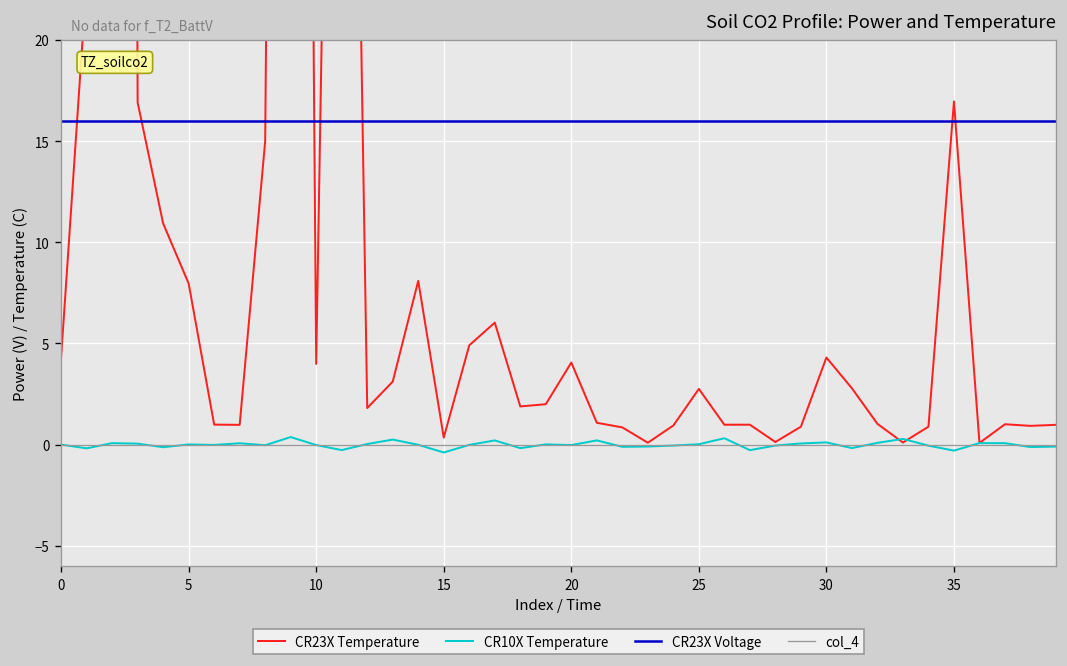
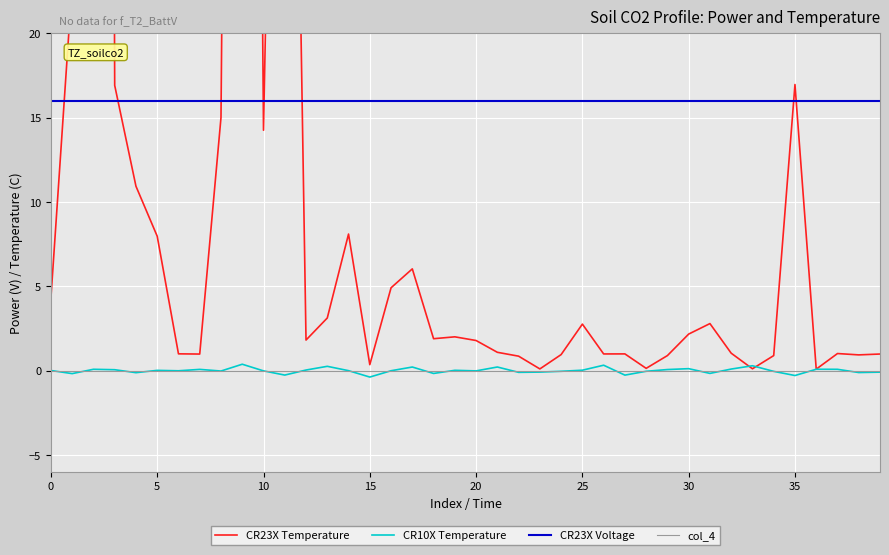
  {
    "CR23X Temperature": {
      "0": 4.3,
      "5": 8.0,
-     "10": 4.0,
+     "10": 14.3,
      "15": 0.3,
-     "20": 4.1,
+     "20": 1.8,
      "25": 2.8,
-     "30": 4.3,
+     "30": 2.2,
      "35": 17.0
    },
    "CR10X Temperature": {
      "15": -0.4,
      "35": -0.3
    },
    "CR23X Voltage": {
      "0": 16.0,
      "5": 16.0,
      "10": 16.0,
      "15": 16.0,
      "20": 16.0,
      "25": 16.0,
      "30": 16.0,
      "35": 16.0
    },
    "col_4": {
      "15": 0.0,
      "35": 0.0
    }
  }
